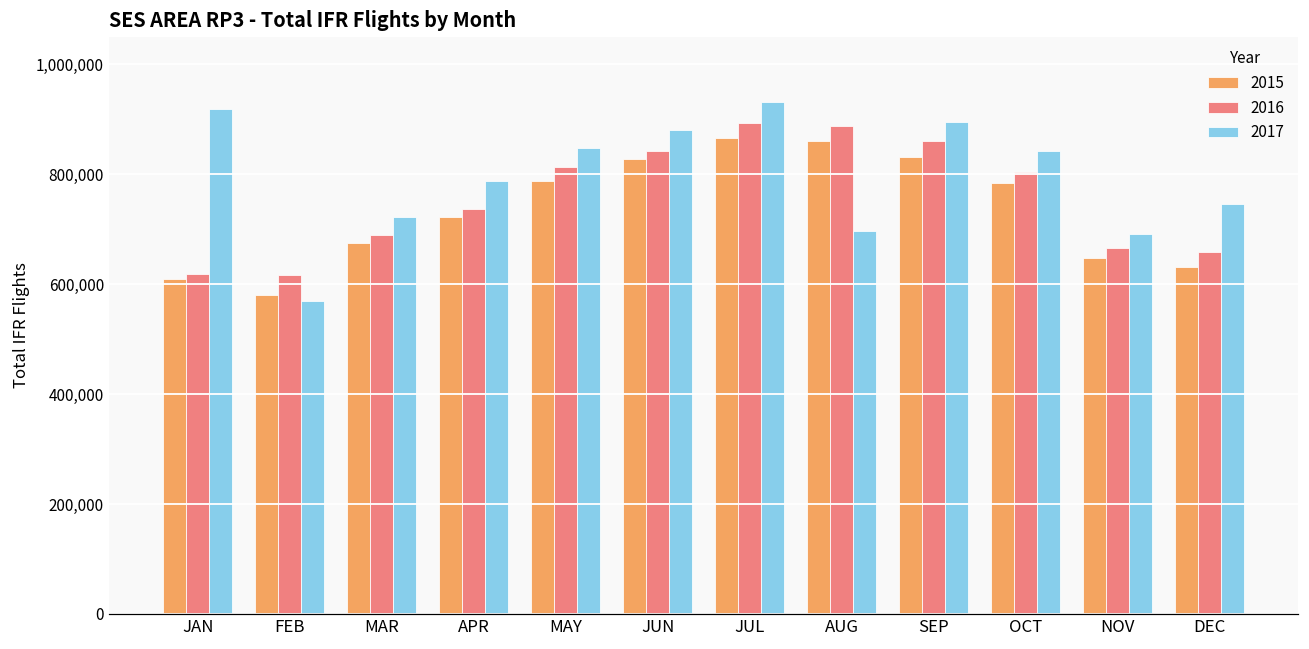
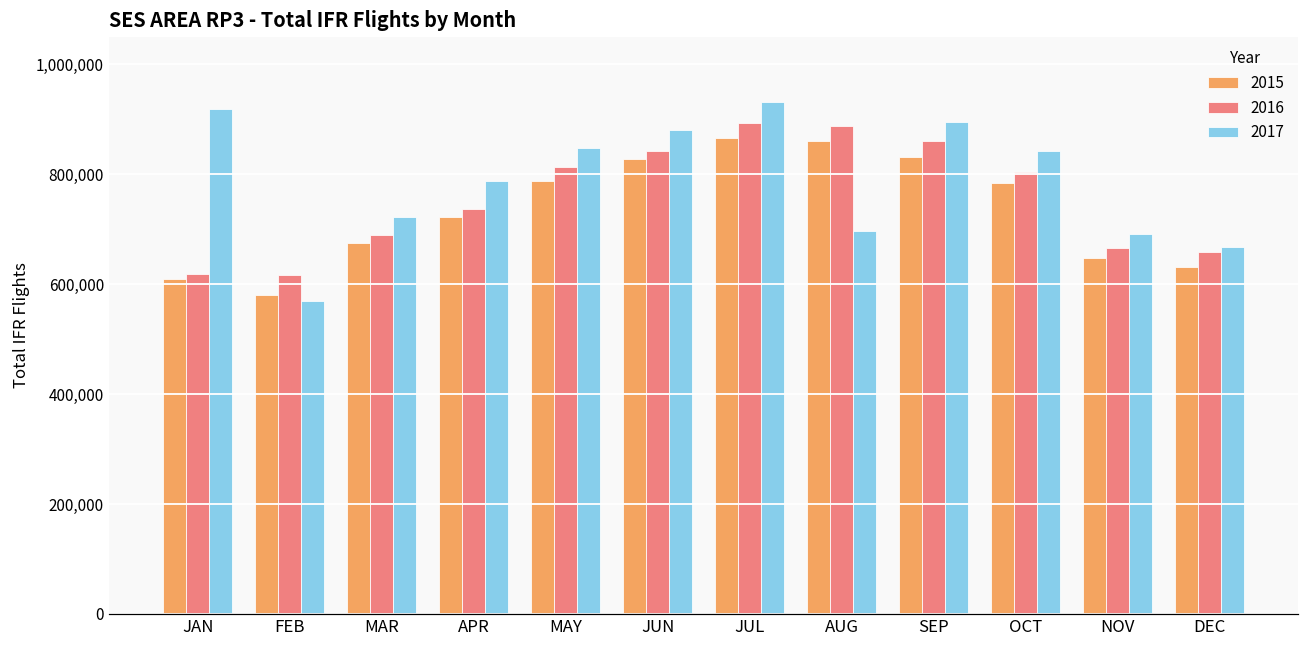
  {
    "2017": {
      "JAN": "920,000",
      "FEB": "570,000",
      "MAR": "720,000",
      "APR": "790,000",
      "MAY": "850,000",
      "JUN": "880,000",
      "JUL": "930,000",
      "AUG": "700,000",
      "SEP": "890,000",
      "OCT": "840,000",
      "NOV": "690,000",
-     "DEC": "750,000"
+     "DEC": "670,000"
    }
  }
